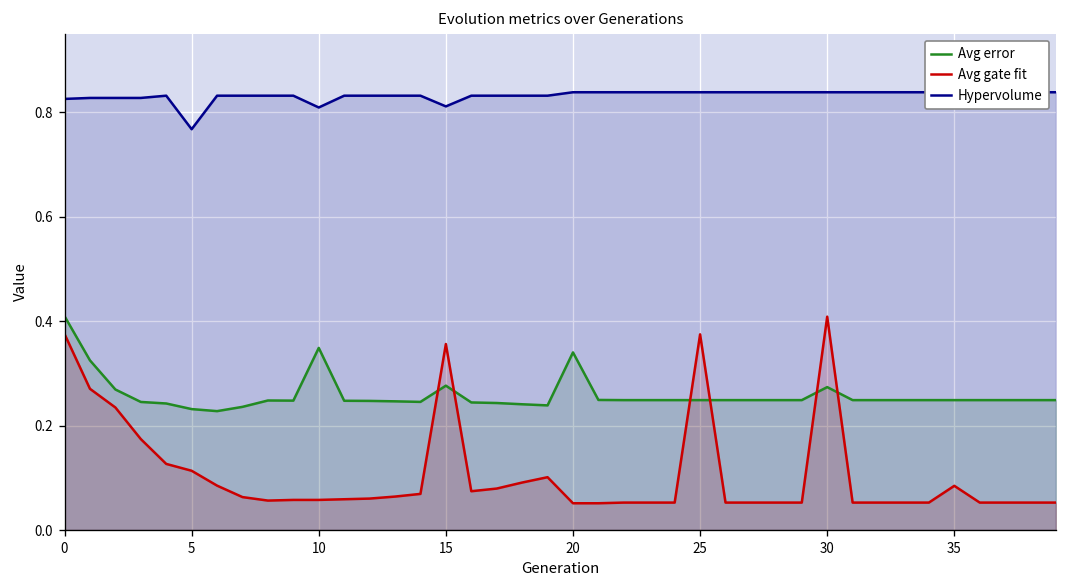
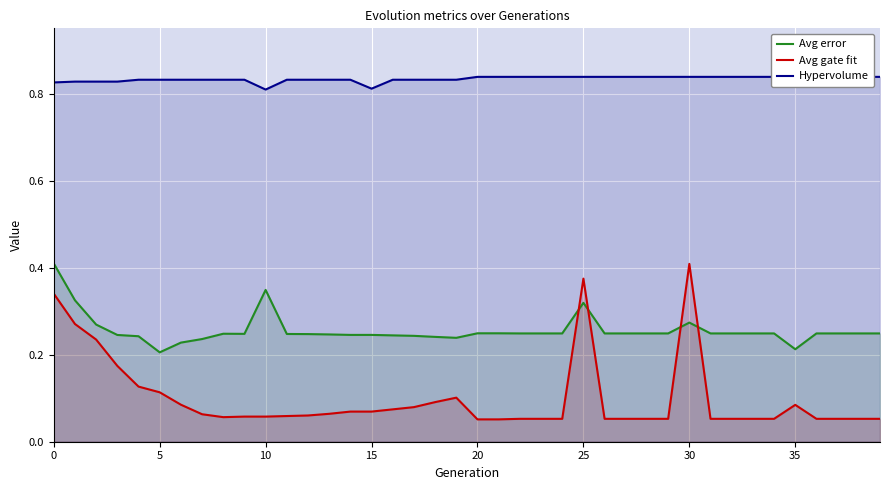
  {
    "Avg error": {
      "0": 0.41,
-     "5": 0.23,
+     "5": 0.21,
      "10": 0.35,
-     "15": 0.28,
-     "20": 0.34,
-     "25": 0.25,
+     "15": 0.25,
+     "20": 0.25,
+     "25": 0.32,
      "30": 0.27,
-     "35": 0.25
+     "35": 0.21
    },
    "Avg gate fit": {
-     "0": 0.38,
+     "0": 0.34,
      "5": 0.11,
      "10": 0.06,
-     "15": 0.36,
+     "15": 0.07,
      "20": 0.05,
      "25": 0.37,
      "30": 0.41,
      "35": 0.08
    },
    "Hypervolume": {
      "0": 0.83,
-     "5": 0.77,
+     "5": 0.83,
      "10": 0.81,
      "15": 0.81,
      "20": 0.84,
      "25": 0.84,
      "30": 0.84
    }
  }
